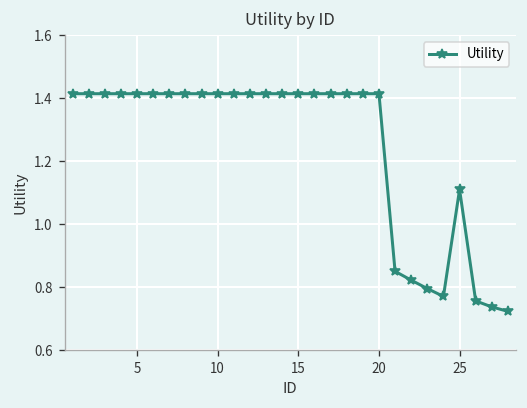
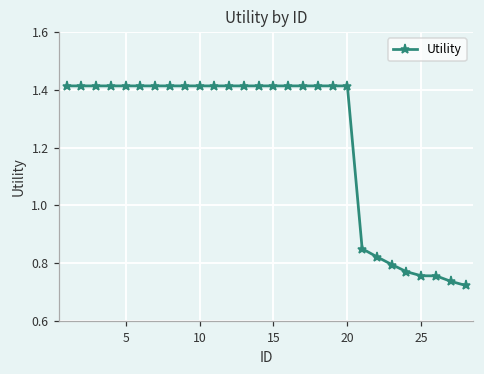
  {
    "5": 1.41,
    "10": 1.41,
    "15": 1.41,
    "20": 1.41,
-   "25": 1.11
+   "25": 0.76
  }
